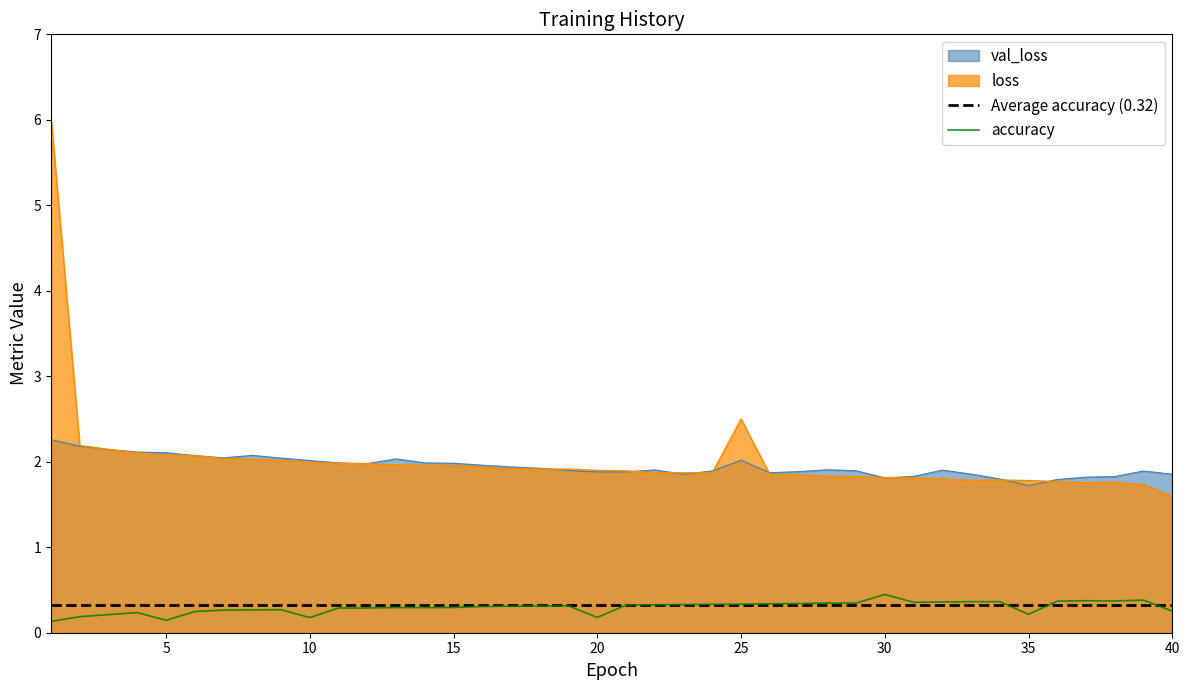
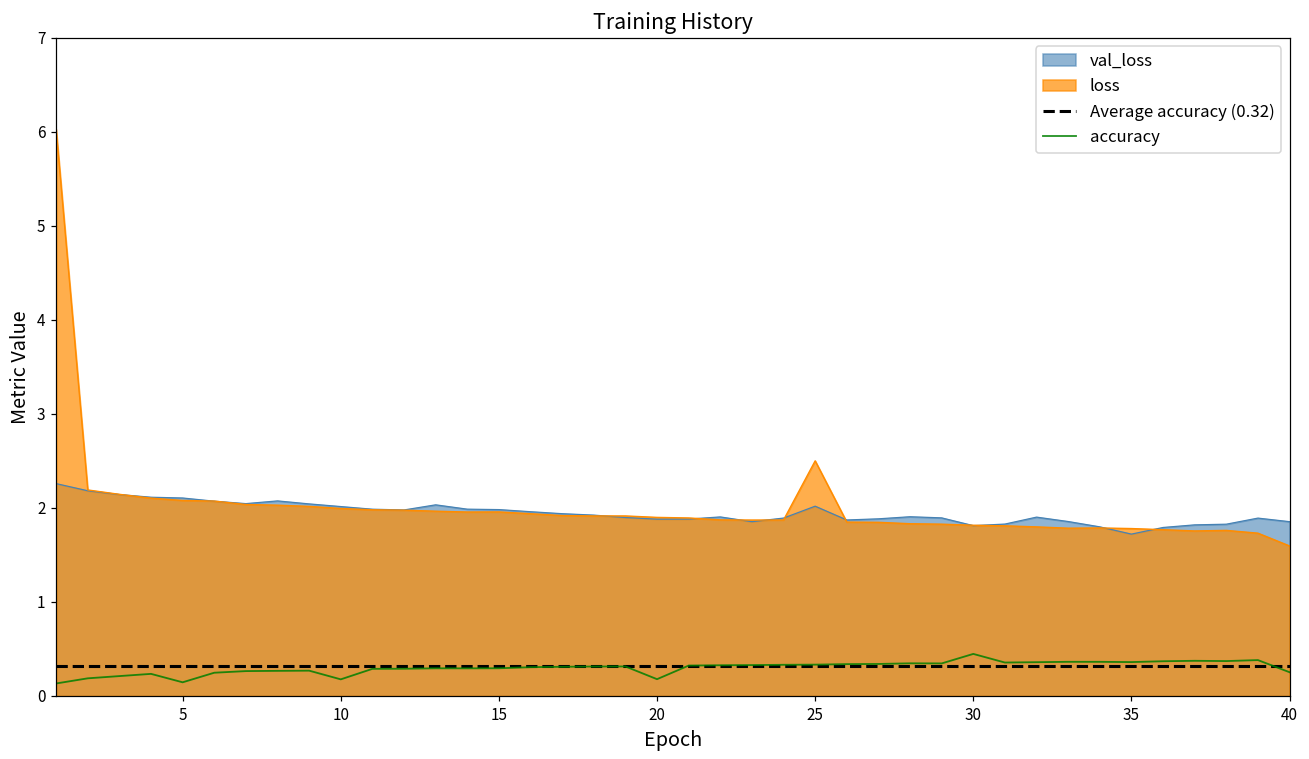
  {
    "val_loss": {
      "25": 2.0,
      "35": 1.7,
      "40": 1.9
    },
    "loss": {
      "25": 2.5,
      "35": 1.8,
      "40": 1.6
    },
    "accuracy": {
      "5": 0.1,
      "10": 0.2,
      "15": 0.3,
      "20": 0.2,
      "25": 0.3,
      "30": 0.4,
-     "35": 0.2,
+     "35": 0.4,
      "40": 0.3
    }
  }
